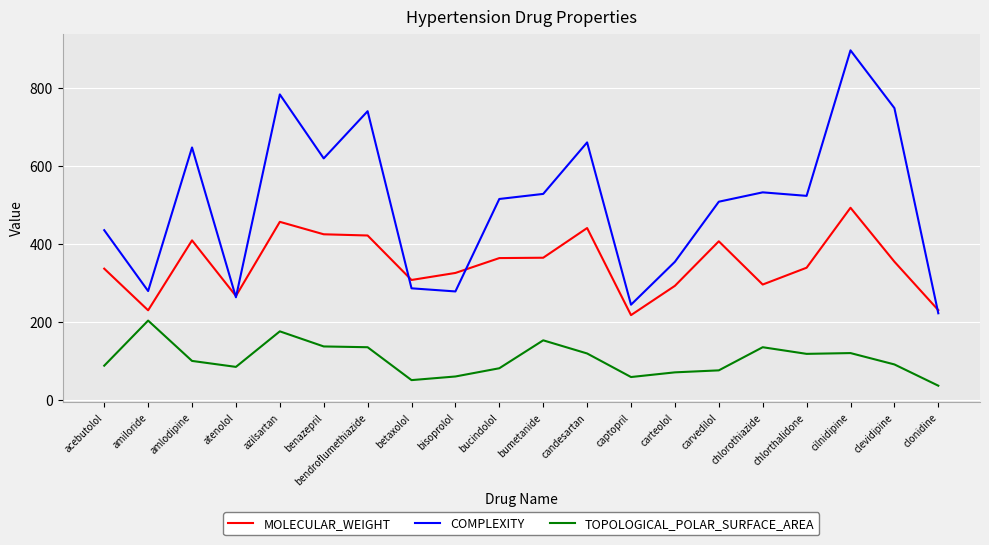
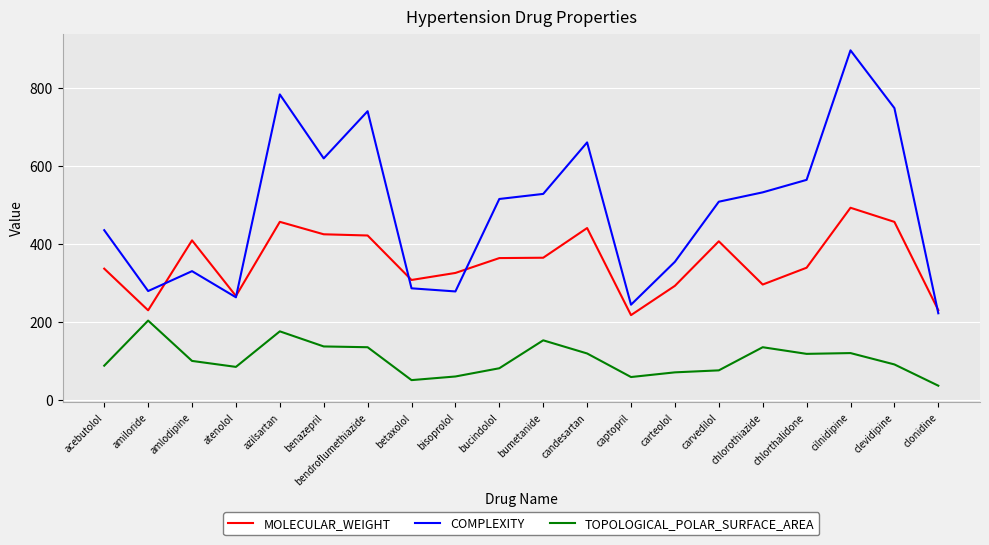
  {
    "MOLECULAR_WEIGHT": {
      "acebutolol": 340,
      "amiloride": 230,
      "amlodipine": 410,
      "azilsartan": 460,
      "benazepril": 420,
      "bendroflumethiazide": 420,
      "betaxolol": 310,
      "bisoprolol": 330,
      "bucindolol": 360,
      "bumetanide": 360,
      "candesartan": 440,
      "captopril": 220,
      "carteolol": 290,
      "carvedilol": 410,
      "chlorothiazide": 300,
      "chlorthalidone": 340,
      "cilnidipine": 490,
-     "clevidipine": 350,
+     "clevidipine": 460,
      "clonidine": 230
    },
    "COMPLEXITY": {
      "acebutolol": 440,
      "amiloride": 280,
-     "amlodipine": 650,
+     "amlodipine": 330,
      "azilsartan": 780,
      "benazepril": 620,
      "bendroflumethiazide": 740,
      "betaxolol": 290,
      "bisoprolol": 280,
      "bucindolol": 520,
      "bumetanide": 530,
      "candesartan": 660,
      "captopril": 240,
      "carteolol": 350,
      "carvedilol": 510,
      "chlorothiazide": 530,
-     "chlorthalidone": 520,
+     "chlorthalidone": 560,
      "cilnidipine": 900,
      "clevidipine": 750,
      "clonidine": 220
    },
    "TOPOLOGICAL_POLAR_SURFACE_AREA": {
      "acebutolol": 90,
      "amiloride": 200,
      "amlodipine": 100,
      "atenolol": 80,
      "azilsartan": 180,
      "benazepril": 140,
      "bendroflumethiazide": 140,
      "betaxolol": 50,
      "bisoprolol": 60,
      "bucindolol": 80,
      "bumetanide": 150,
      "candesartan": 120,
      "captopril": 60,
      "carteolol": 70,
      "carvedilol": 80,
      "chlorothiazide": 140,
      "chlorthalidone": 120,
      "cilnidipine": 120,
      "clevidipine": 90,
      "clonidine": 40
    }
  }
